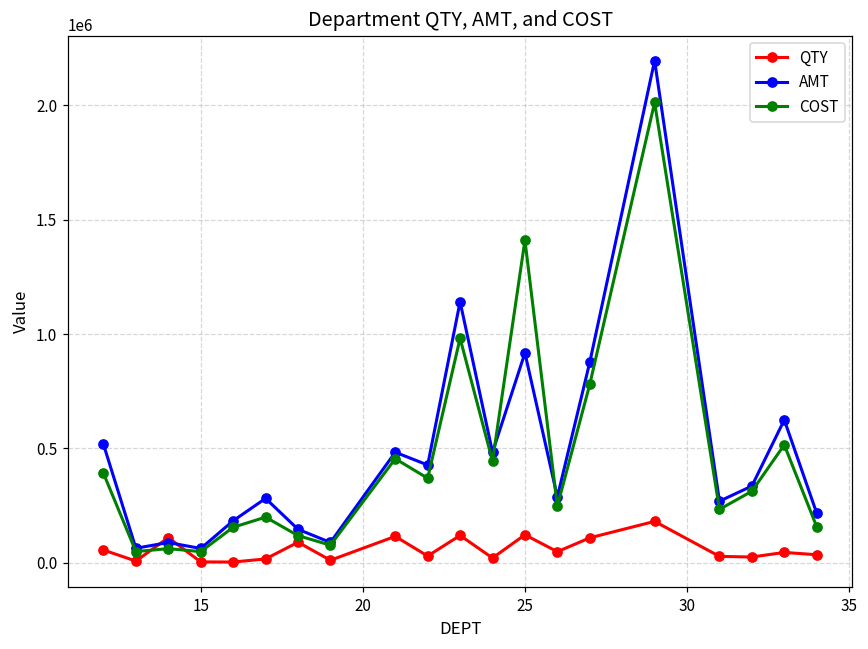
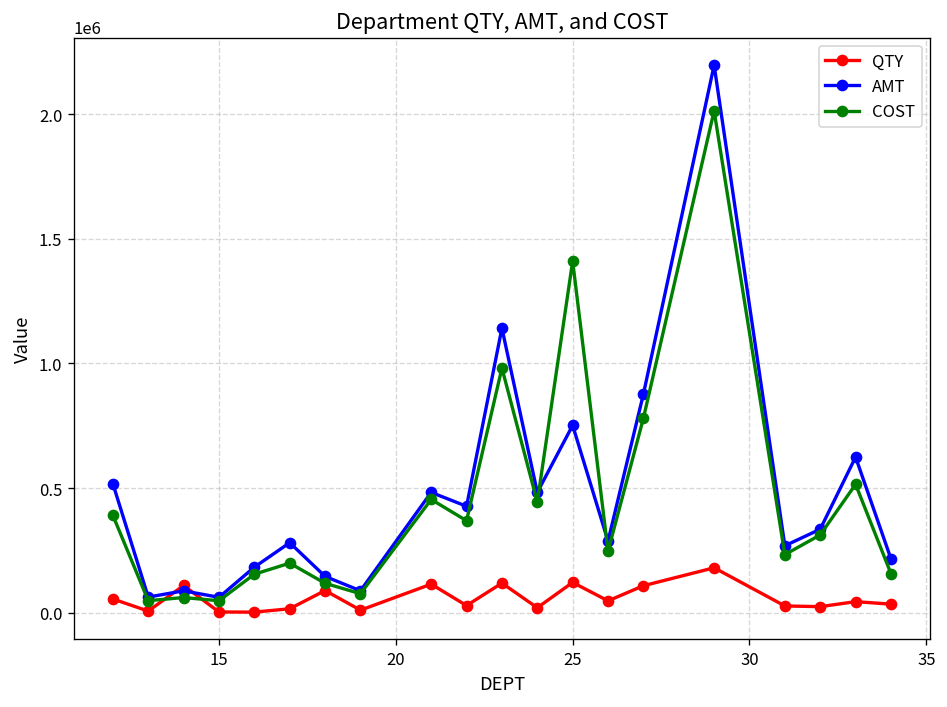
  {
    "QTY": {
      "15": 0,
      "25": 120000
    },
    "AMT": {
      "15": 60000,
-     "25": 920000
+     "25": 750000
    },
    "COST": {
      "15": 50000,
      "25": 1410000
    }
  }
